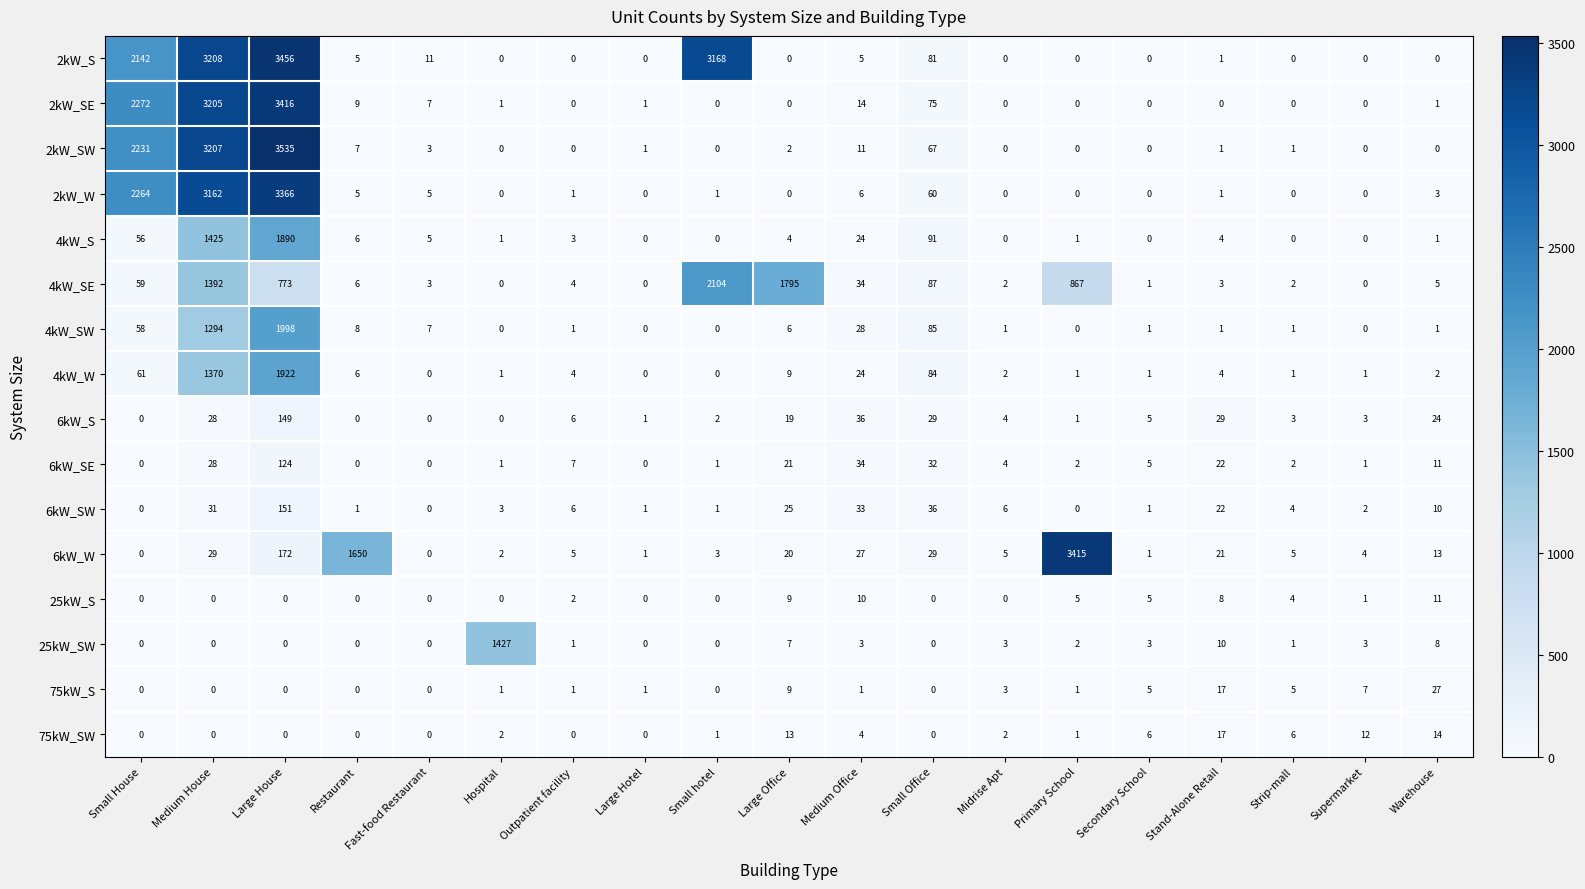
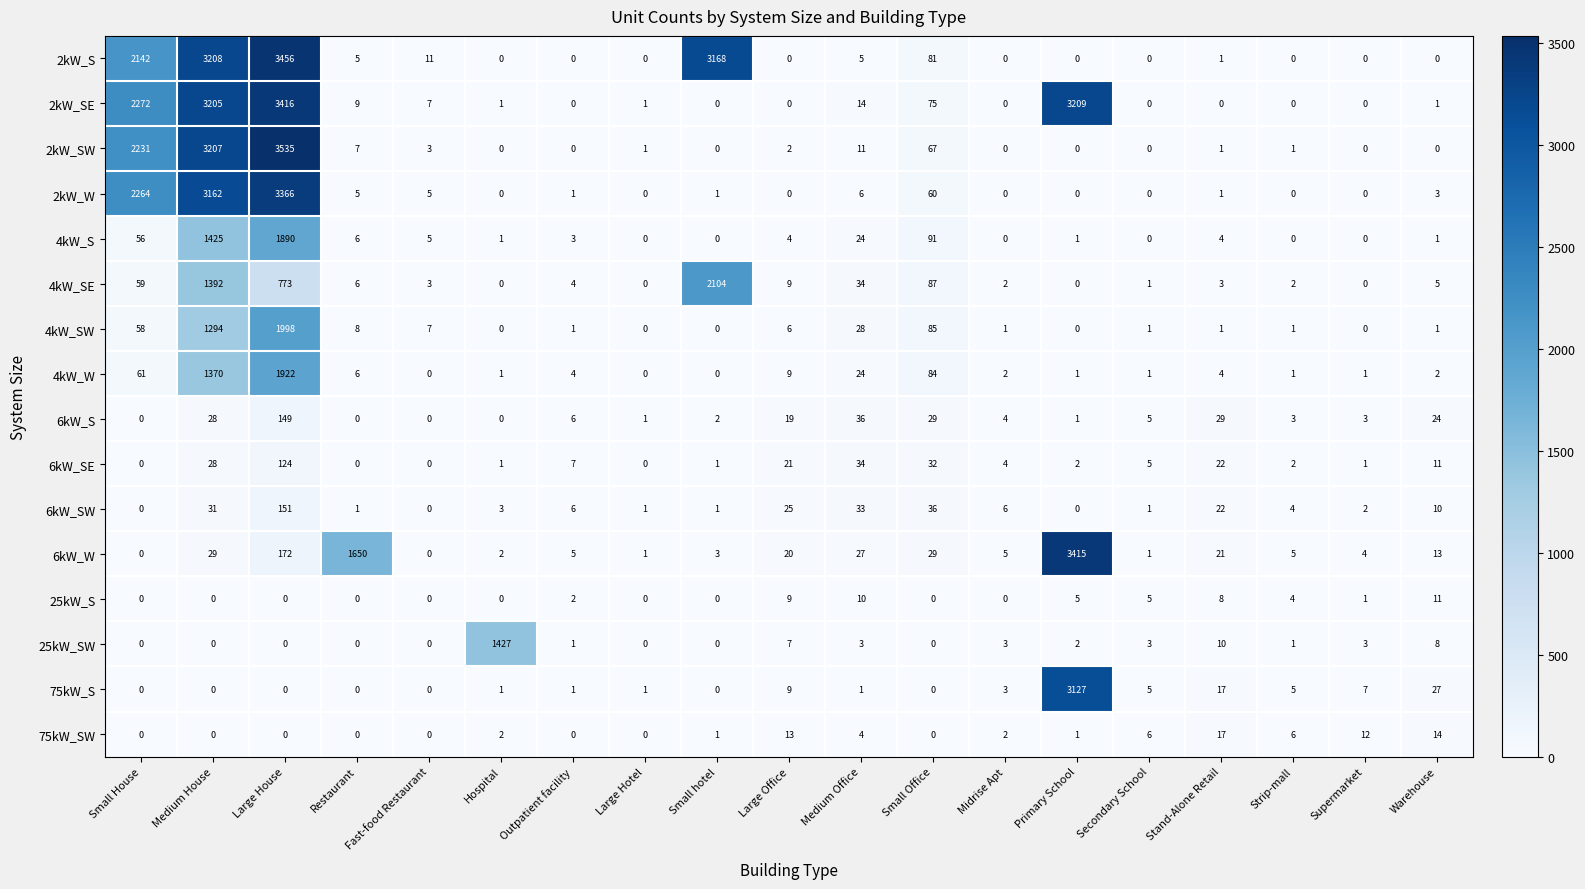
  {
    "2kW_SE": {
      "Small House": 2272,
      "Medium House": 3205,
      "Large House": 3416,
      "Restaurant": 9,
      "Fast-food Restaurant": 7,
      "Hospital": 1,
      "Outpatient facility": 0,
      "Large Hotel": 1,
      "Small hotel": 0,
      "Large Office": 0,
      "Medium Office": 14,
      "Small Office": 75,
      "Midrise Apt": 0,
-     "Primary School": 0,
+     "Primary School": 3209,
      "Secondary School": 0,
      "Stand-Alone Retail": 0,
      "Strip-mall": 0,
      "Supermarket": 0,
      "Warehouse": 1
    },
    "4kW_SE": {
      "Small House": 59,
      "Medium House": 1392,
      "Large House": 773,
      "Restaurant": 6,
      "Fast-food Restaurant": 3,
      "Hospital": 0,
      "Outpatient facility": 4,
      "Large Hotel": 0,
      "Small hotel": 2104,
-     "Large Office": 1795,
+     "Large Office": 9,
      "Medium Office": 34,
      "Small Office": 87,
      "Midrise Apt": 2,
-     "Primary School": 867,
+     "Primary School": 0,
      "Secondary School": 1,
      "Stand-Alone Retail": 3,
      "Strip-mall": 2,
      "Supermarket": 0,
      "Warehouse": 5
    },
    "75kW_S": {
      "Small House": 0,
      "Medium House": 0,
      "Large House": 0,
      "Restaurant": 0,
      "Fast-food Restaurant": 0,
      "Hospital": 1,
      "Outpatient facility": 1,
      "Large Hotel": 1,
      "Small hotel": 0,
      "Large Office": 9,
      "Medium Office": 1,
      "Small Office": 0,
      "Midrise Apt": 3,
-     "Primary School": 1,
+     "Primary School": 3127,
      "Secondary School": 5,
      "Stand-Alone Retail": 17,
      "Strip-mall": 5,
      "Supermarket": 7,
      "Warehouse": 27
    }
  }
